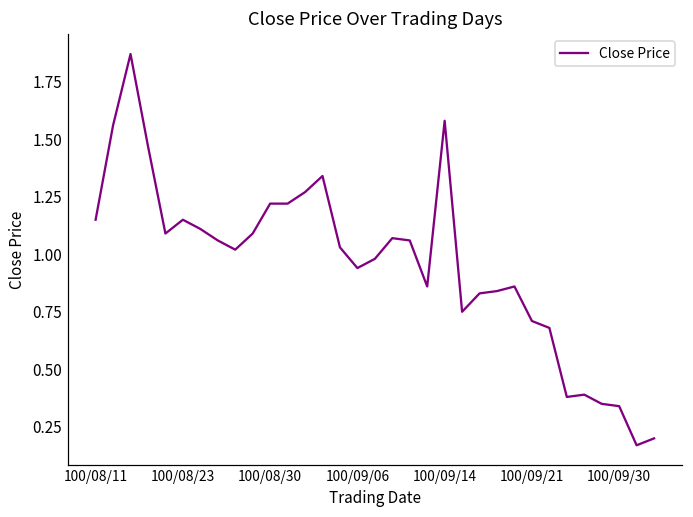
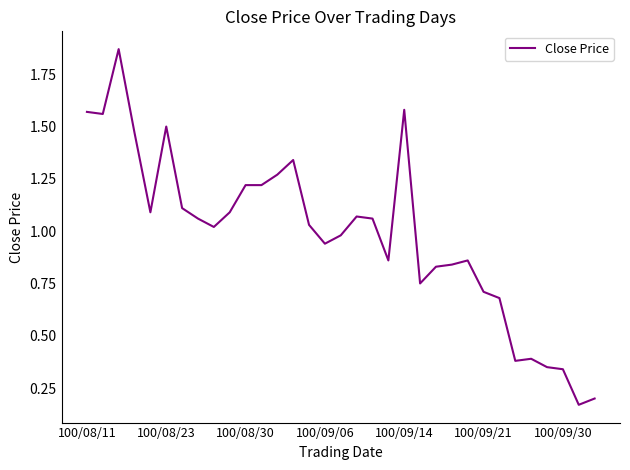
  {
-   "100/08/11": 1.15,
-   "100/08/23": 1.15,
+   "100/08/11": 1.57,
+   "100/08/23": 1.50,
    "100/08/30": 1.22,
    "100/09/06": 0.94,
    "100/09/14": 1.58,
    "100/09/21": 0.71,
    "100/09/30": 0.34
  }
